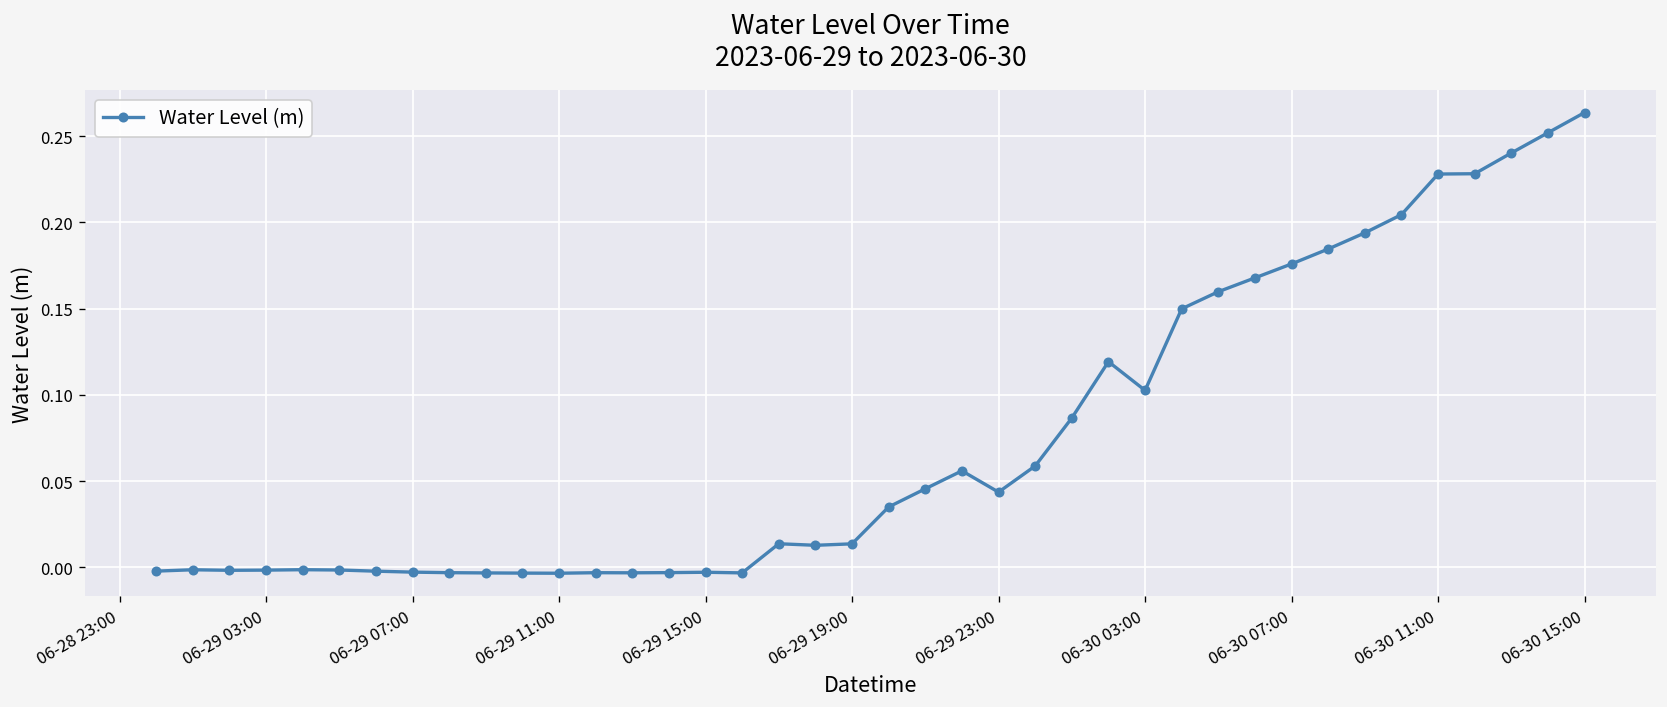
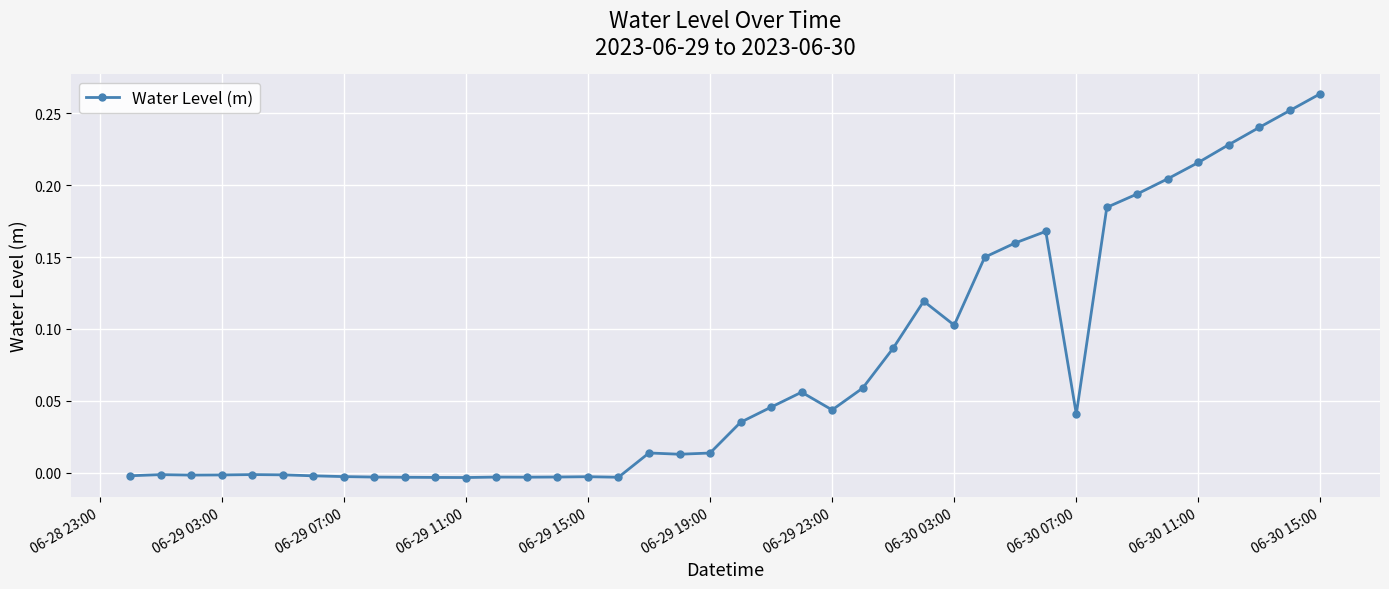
  {
    "06-29 03:00": -0.002,
    "06-29 07:00": -0.003,
    "06-29 11:00": -0.003,
    "06-29 15:00": -0.003,
    "06-29 19:00": 0.014,
    "06-29 23:00": 0.044,
    "06-30 03:00": 0.103,
-   "06-30 07:00": 0.176,
-   "06-30 11:00": 0.228,
+   "06-30 07:00": 0.041,
+   "06-30 11:00": 0.216,
    "06-30 15:00": 0.264
  }
